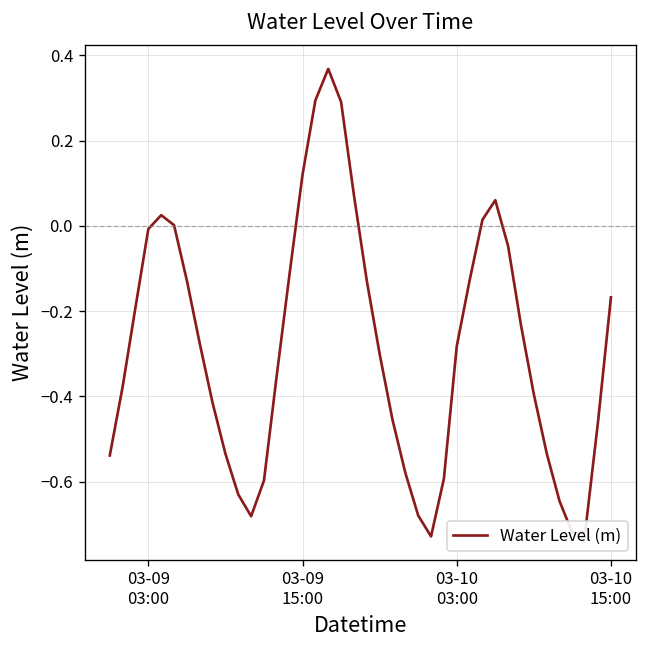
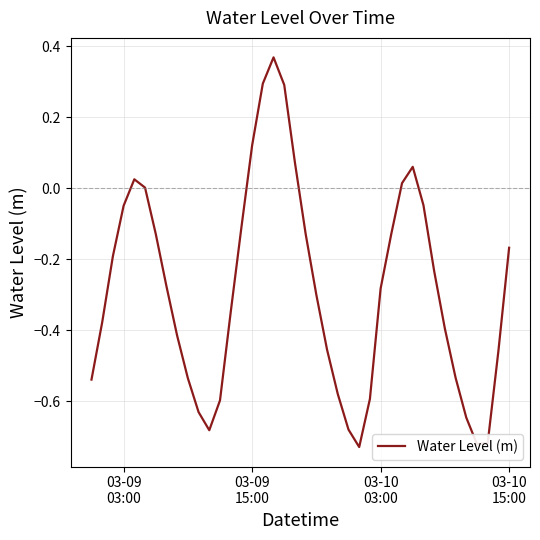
  {
-   "03-09 03:00": -0.01,
+   "03-09 03:00": -0.05,
    "03-09 15:00": 0.12,
    "03-10 03:00": -0.28,
    "03-10 15:00": -0.17
  }
